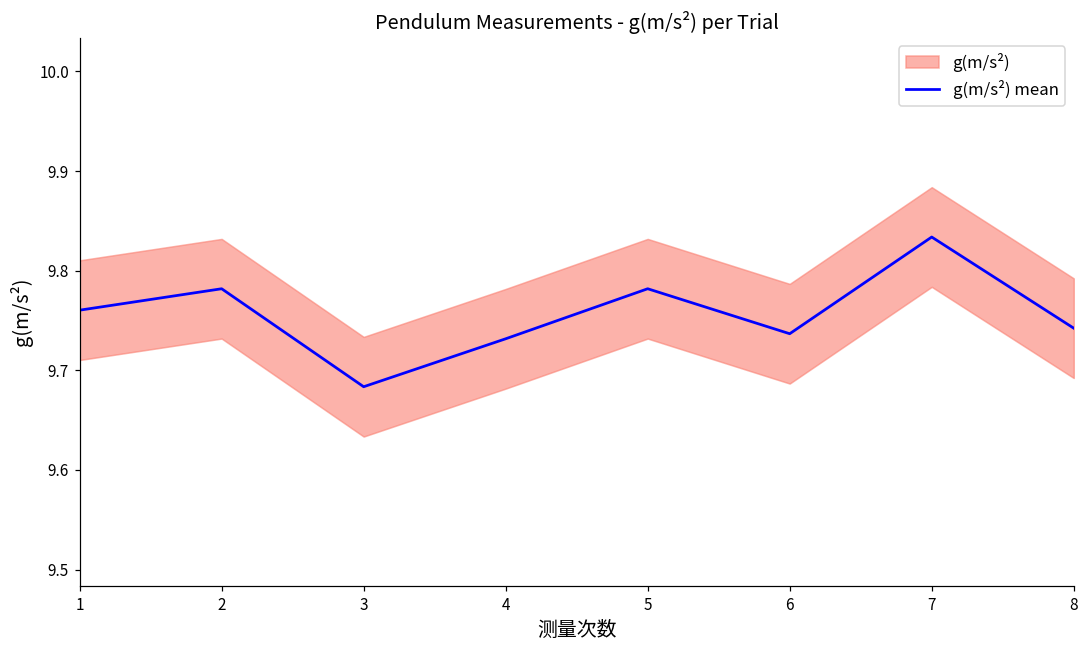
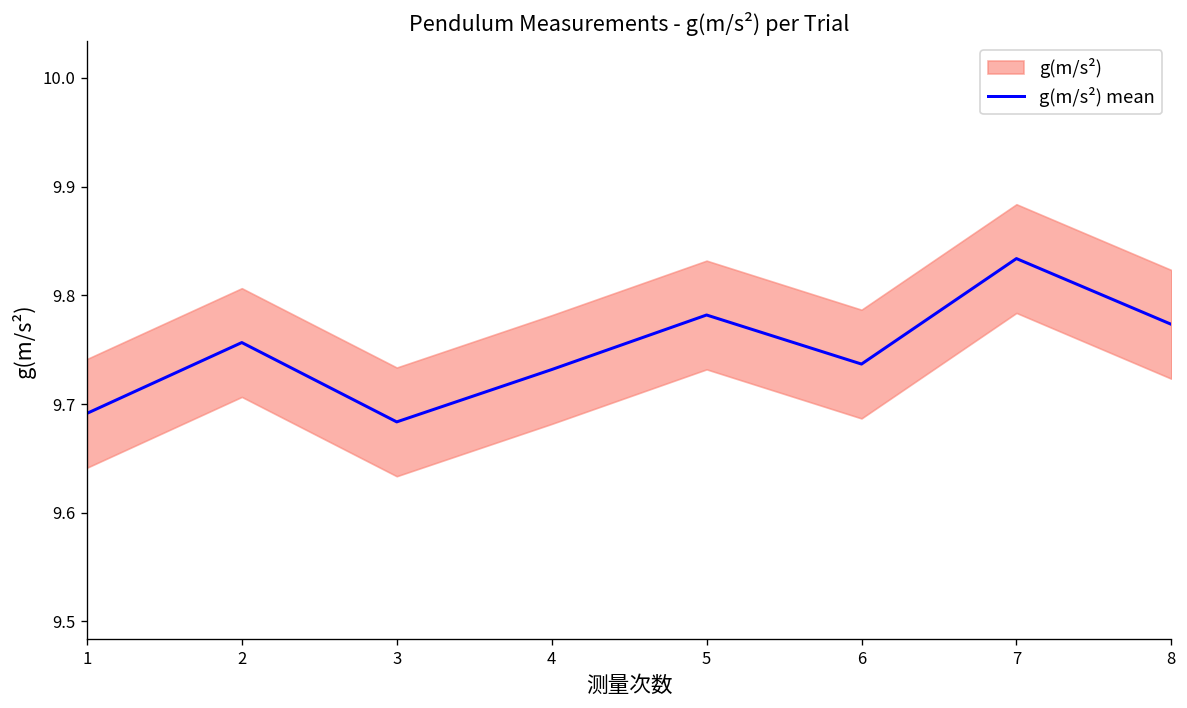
  {
    "g(m/s²) mean": {
-     "1": 9.76,
-     "2": 9.78,
+     "1": 9.69,
+     "2": 9.76,
      "3": 9.68,
      "4": 9.73,
      "5": 9.78,
      "6": 9.74,
      "7": 9.83,
-     "8": 9.74
+     "8": 9.77
    }
  }
